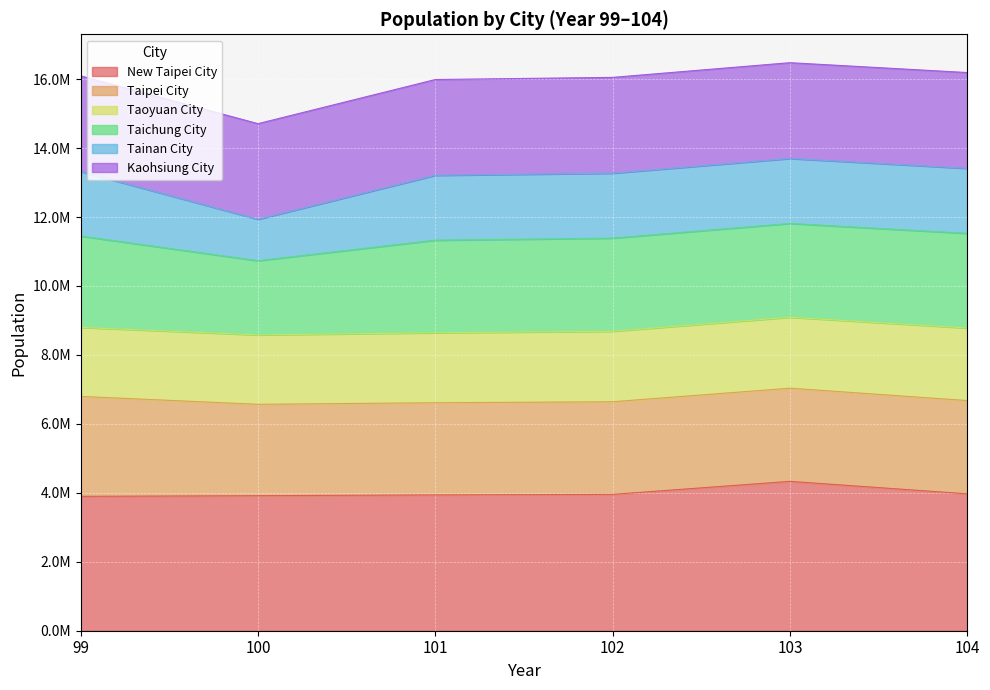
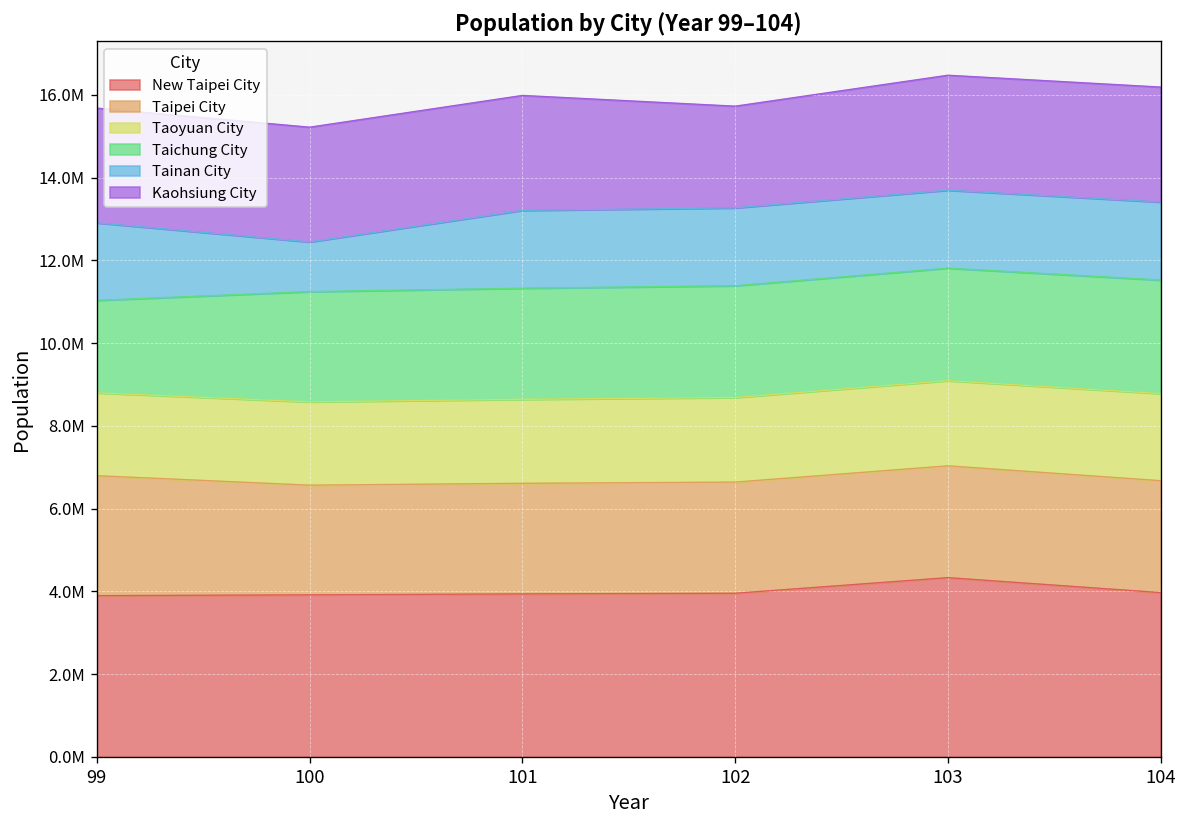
  {
    "New Taipei City": {
      "99": 3900000,
      "100": 3900000,
      "101": 3900000,
      "102": 4000000,
      "103": 4300000,
      "104": 4000000
    },
    "Taipei City": {
      "99": 2900000,
      "100": 2700000,
      "101": 2700000,
      "102": 2700000,
      "103": 2700000,
      "104": 2700000
    },
    "Taoyuan City": {
      "99": 2000000,
      "100": 2000000,
      "101": 2000000,
      "102": 2000000,
      "103": 2100000,
      "104": 2100000
    },
    "Taichung City": {
-     "99": 2600000,
-     "100": 2200000,
+     "99": 2200000,
+     "100": 2700000,
      "101": 2700000,
      "102": 2700000,
      "103": 2700000,
      "104": 2700000
    },
    "Tainan City": {
      "99": 1900000,
      "100": 1200000,
      "101": 1900000,
      "102": 1900000,
      "103": 1900000,
      "104": 1900000
    },
    "Kaohsiung City": {
      "99": 2800000,
      "100": 2800000,
      "101": 2800000,
-     "102": 2800000,
+     "102": 2500000,
      "103": 2800000,
      "104": 2800000
    }
  }
